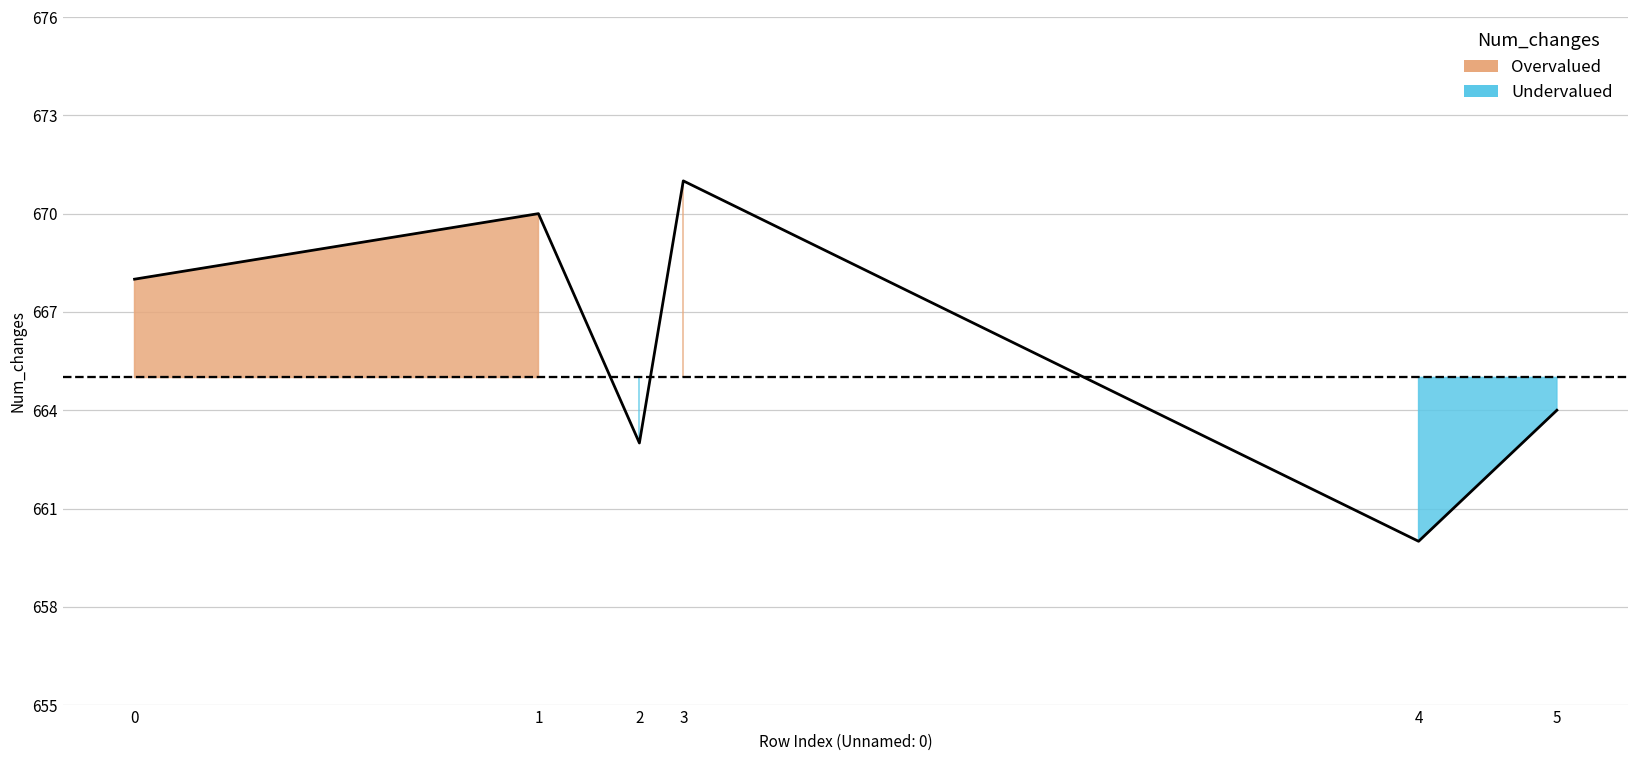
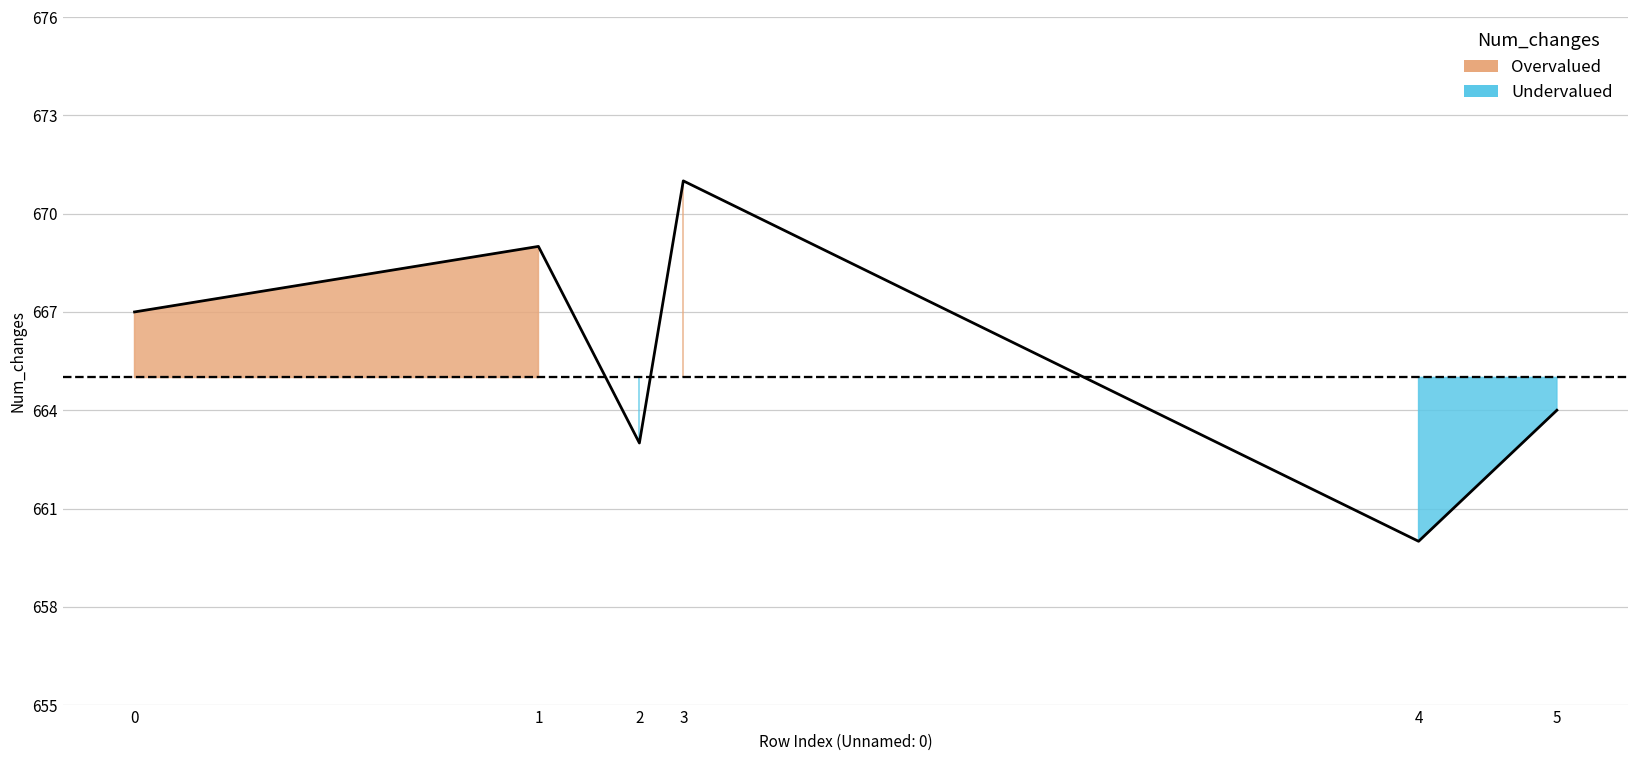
  {
-   "0": 668,
-   "1": 670,
+   "0": 667,
+   "1": 669,
    "2": 663,
    "3": 671,
    "4": 660,
    "5": 664
  }
